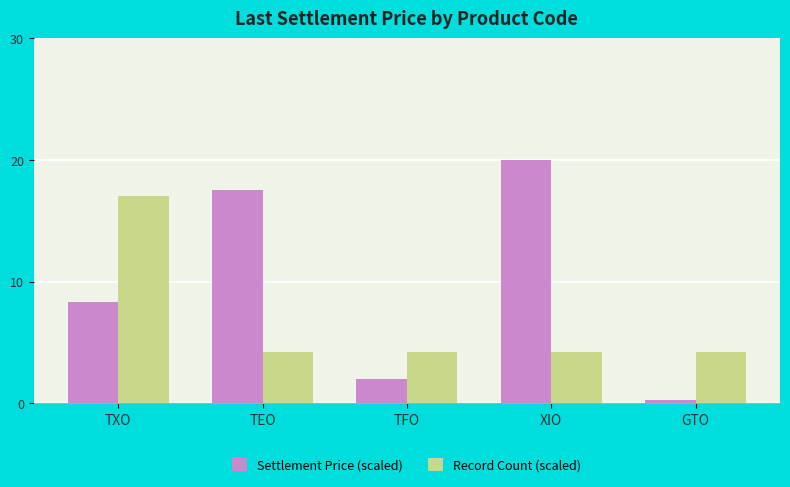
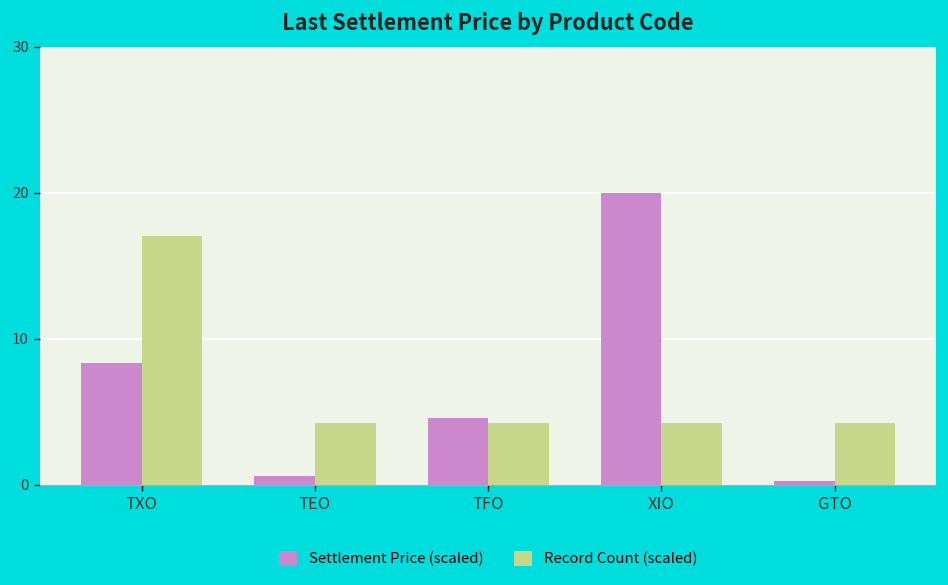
  {
    "Settlement Price (scaled)": {
      "TXO": 8.3,
-     "TEO": 17.5,
-     "TFO": 2.0,
+     "TEO": 0.6,
+     "TFO": 4.6,
      "XIO": 20.0,
      "GTO": 0.2
    },
    "Record Count (scaled)": {
      "TXO": 17.0,
      "TEO": 4.3,
      "TFO": 4.3,
      "XIO": 4.3,
      "GTO": 4.3
    }
  }
